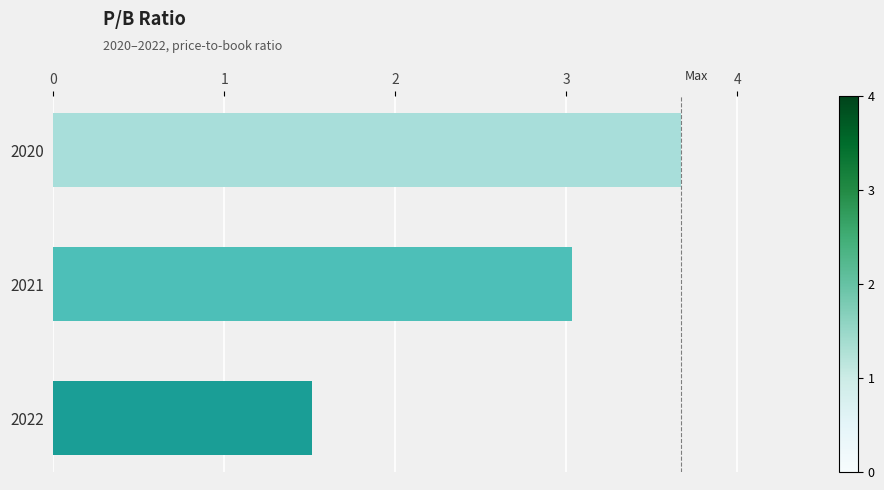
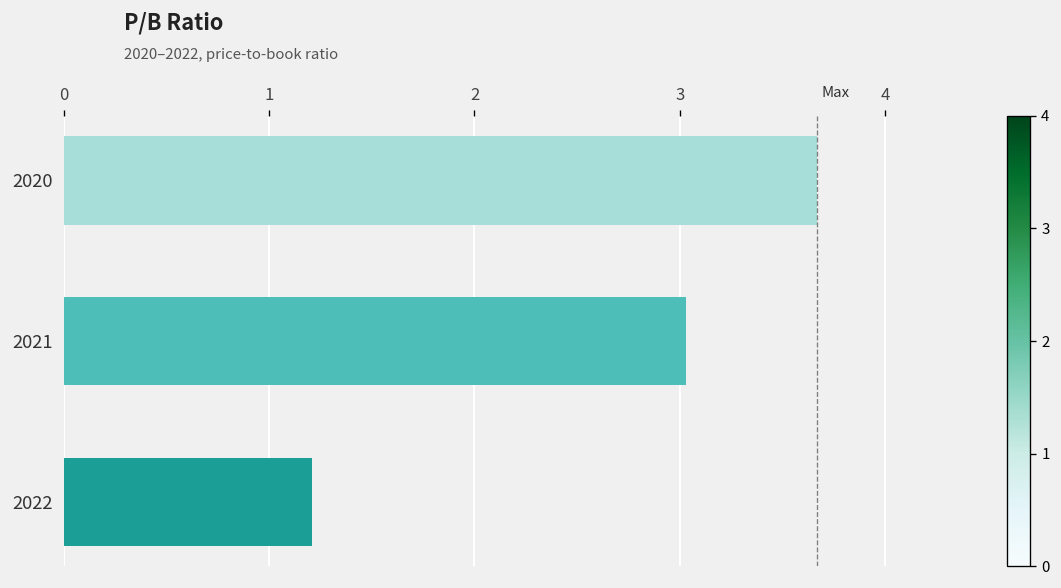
  {
    "2020": 3.67,
    "2021": 3.03,
-   "2022": 1.51
+   "2022": 1.21
  }
